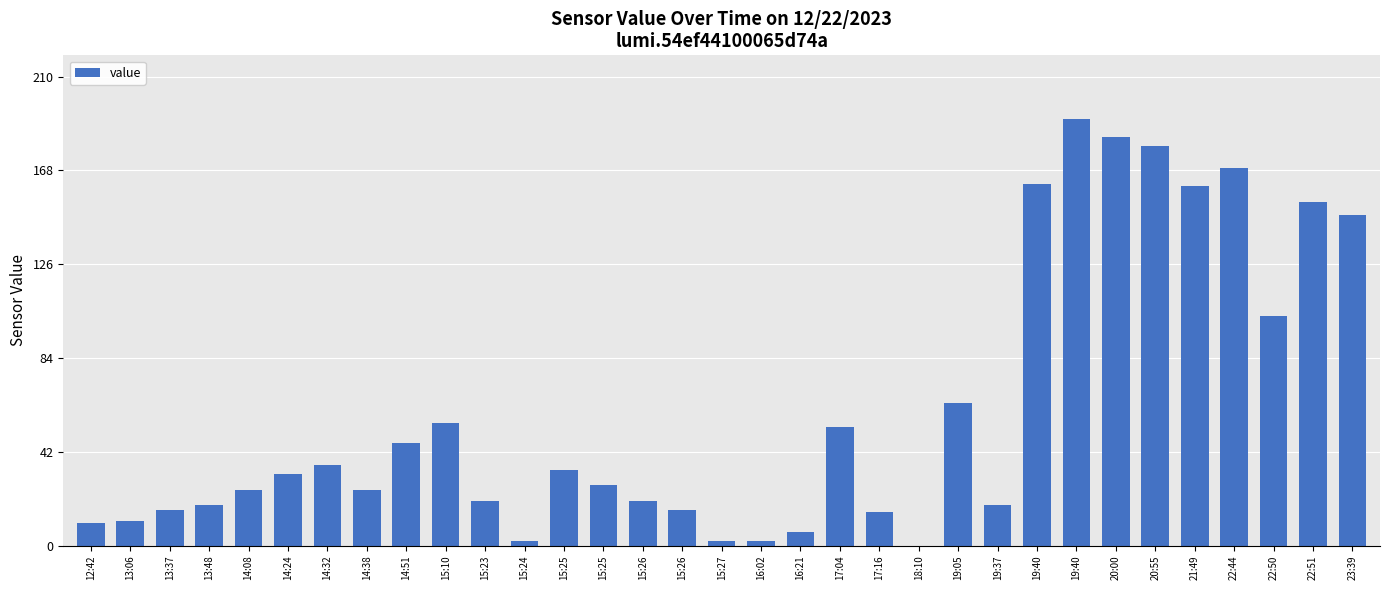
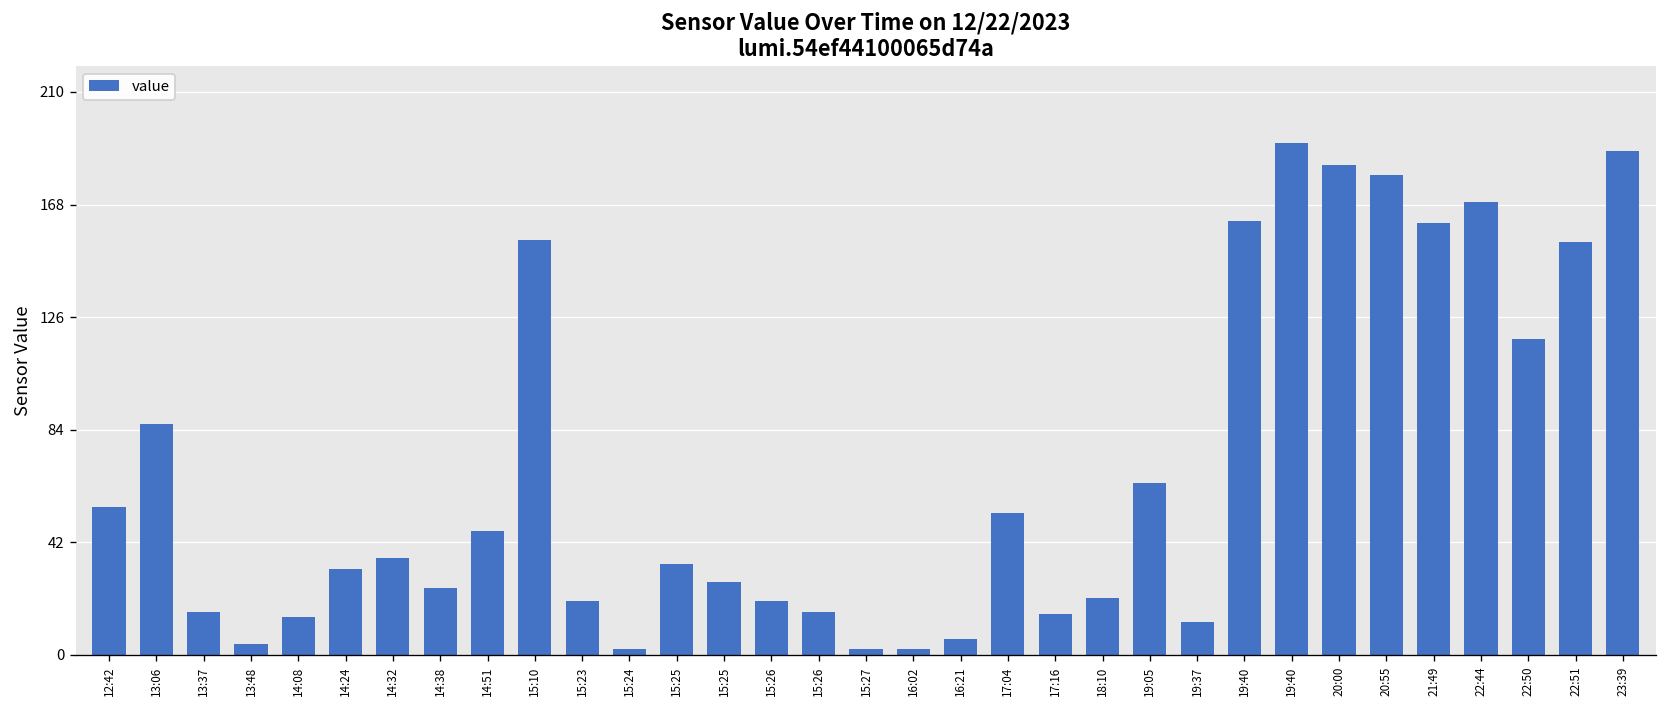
  {
-   "12:42": 10,
-   "13:06": 11,
+   "12:42": 55,
+   "13:06": 86,
    "13:37": 16,
-   "13:48": 18,
-   "14:08": 25,
+   "13:48": 4,
+   "14:08": 14,
    "14:24": 32,
    "14:32": 36,
    "14:38": 25,
    "14:51": 46,
-   "15:10": 55,
+   "15:10": 155,
    "15:23": 20,
    "15:24": 2,
    "15:27": 2,
    "16:02": 2,
    "16:21": 6,
    "17:04": 53,
    "17:16": 15,
-   "18:10": 0,
+   "18:10": 21,
    "19:05": 64,
-   "19:37": 18,
+   "19:37": 12,
    "20:00": 183,
    "20:55": 179,
    "21:49": 161,
    "22:44": 169,
-   "22:50": 103,
+   "22:50": 118,
    "22:51": 154,
-   "23:39": 148
+   "23:39": 188
  }
